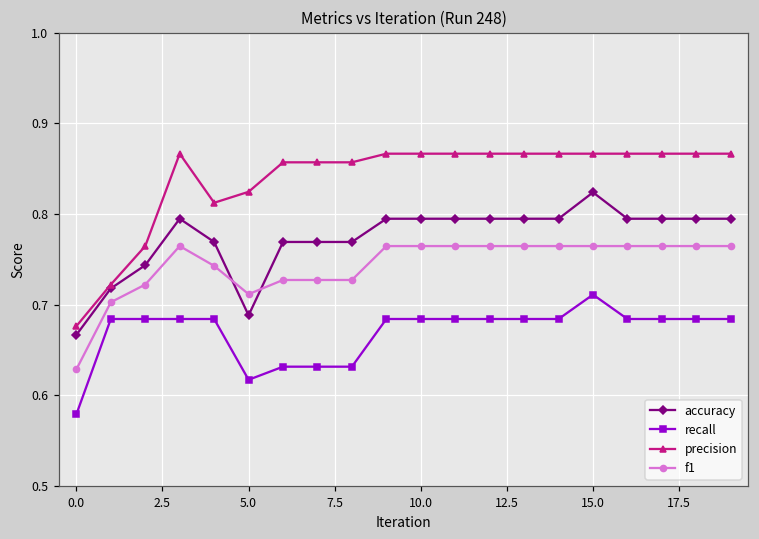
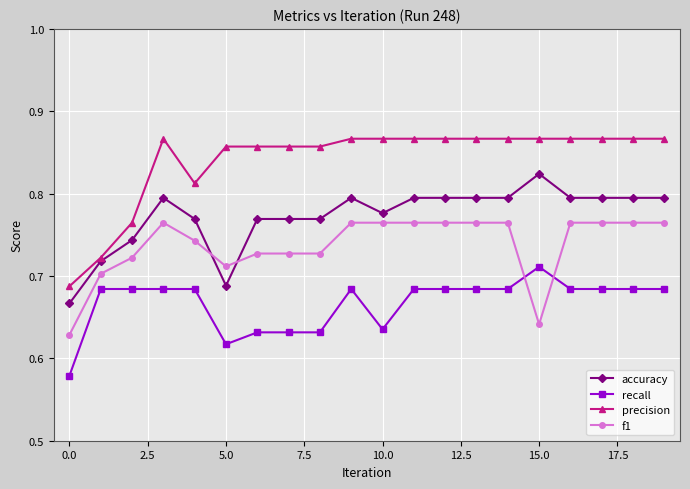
  {
    "accuracy": {
      "0.0": 0.67,
      "5.0": 0.69,
-     "10.0": 0.79,
+     "10.0": 0.78,
      "15.0": 0.82
    },
    "recall": {
      "0.0": 0.58,
      "5.0": 0.62,
-     "10.0": 0.68,
+     "10.0": 0.64,
      "15.0": 0.71
    },
    "precision": {
-     "0.0": 0.68,
-     "5.0": 0.82,
+     "0.0": 0.69,
+     "5.0": 0.86,
      "10.0": 0.87,
      "15.0": 0.87
    },
    "f1": {
      "0.0": 0.63,
      "5.0": 0.71,
      "10.0": 0.76,
-     "15.0": 0.76
+     "15.0": 0.64
    }
  }
